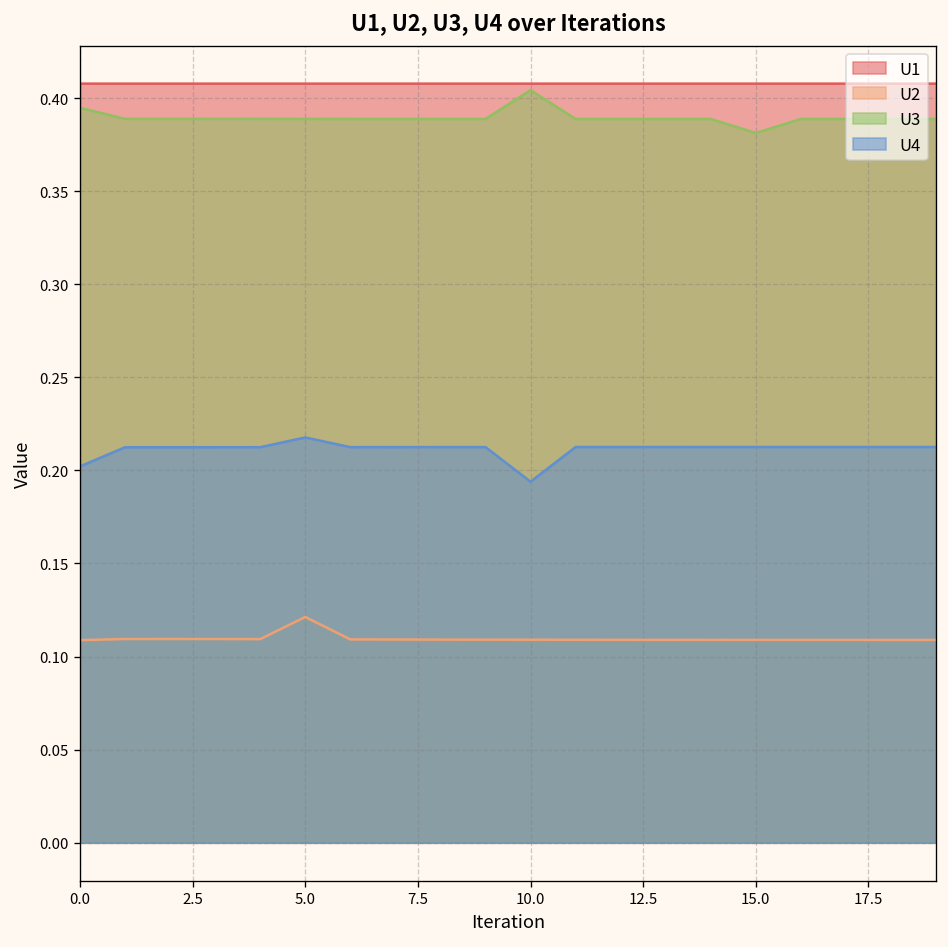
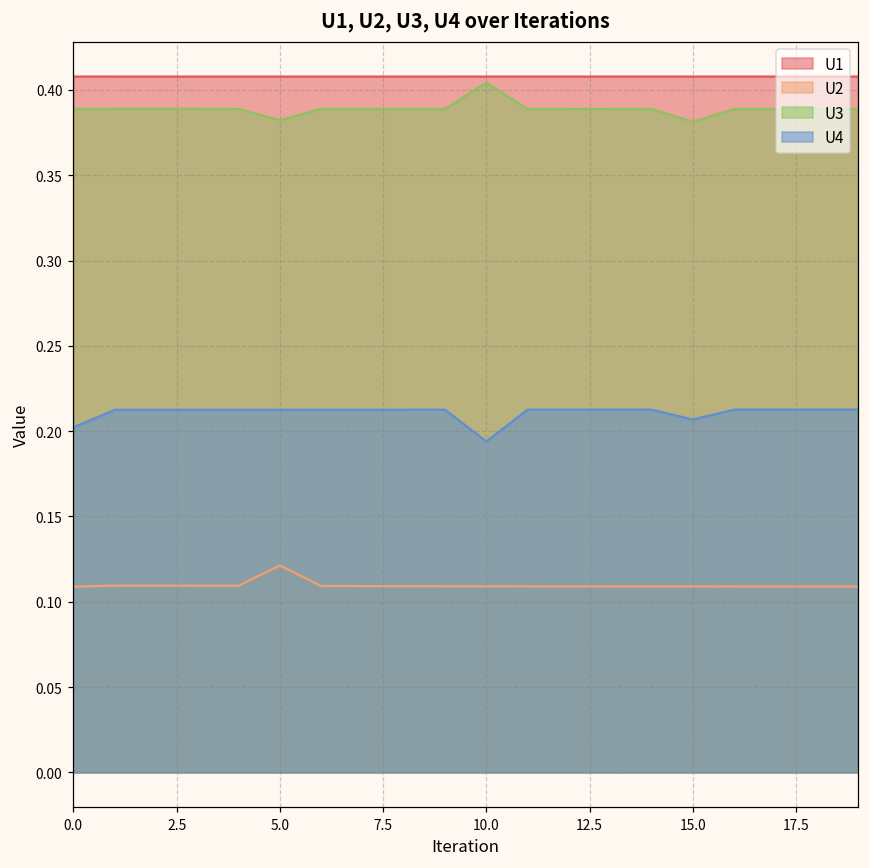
  {
    "U1": {
      "0.0": 0.408,
      "5.0": 0.408,
      "10.0": 0.408,
      "15.0": 0.408
    },
    "U2": {
      "0.0": 0.109,
      "5.0": 0.121,
      "10.0": 0.109,
      "15.0": 0.109
    },
    "U3": {
-     "0.0": 0.395,
-     "5.0": 0.389,
+     "0.0": 0.389,
+     "5.0": 0.382,
      "10.0": 0.404,
      "15.0": 0.381
    },
    "U4": {
      "0.0": 0.202,
-     "5.0": 0.218,
+     "5.0": 0.213,
      "10.0": 0.194,
-     "15.0": 0.213
+     "15.0": 0.207
    }
  }
